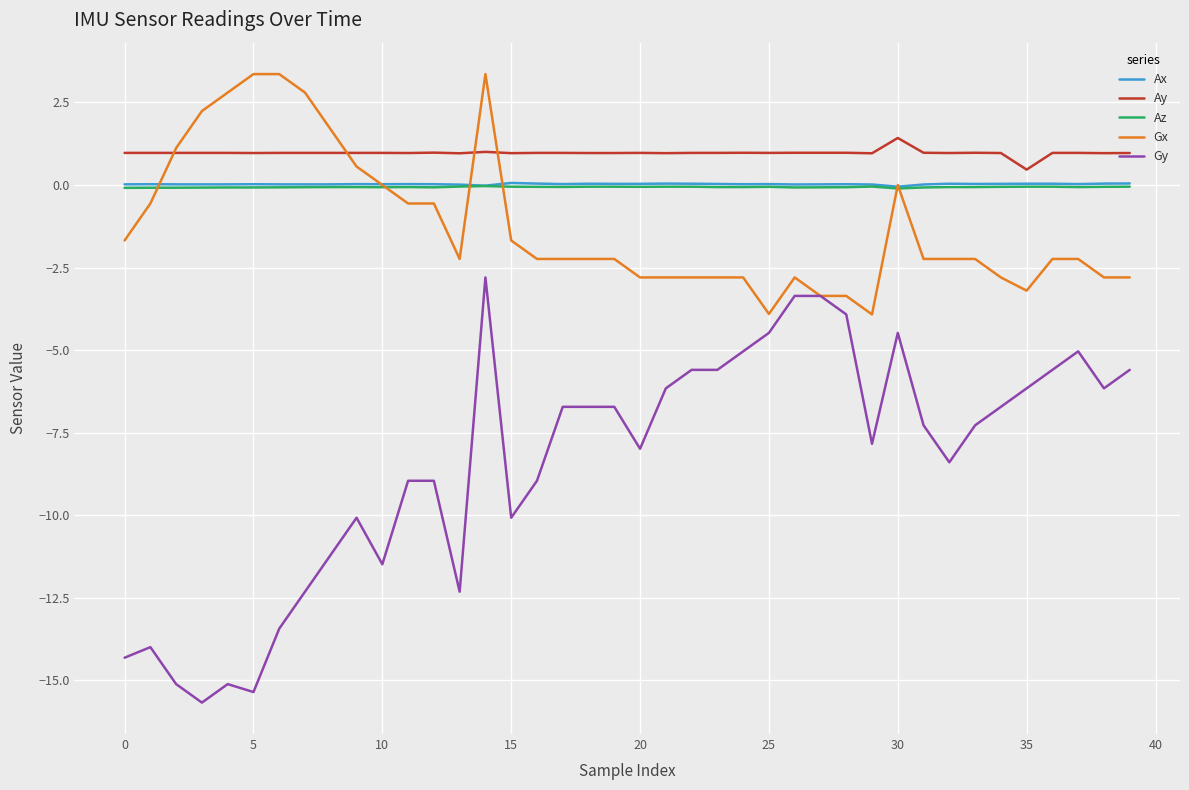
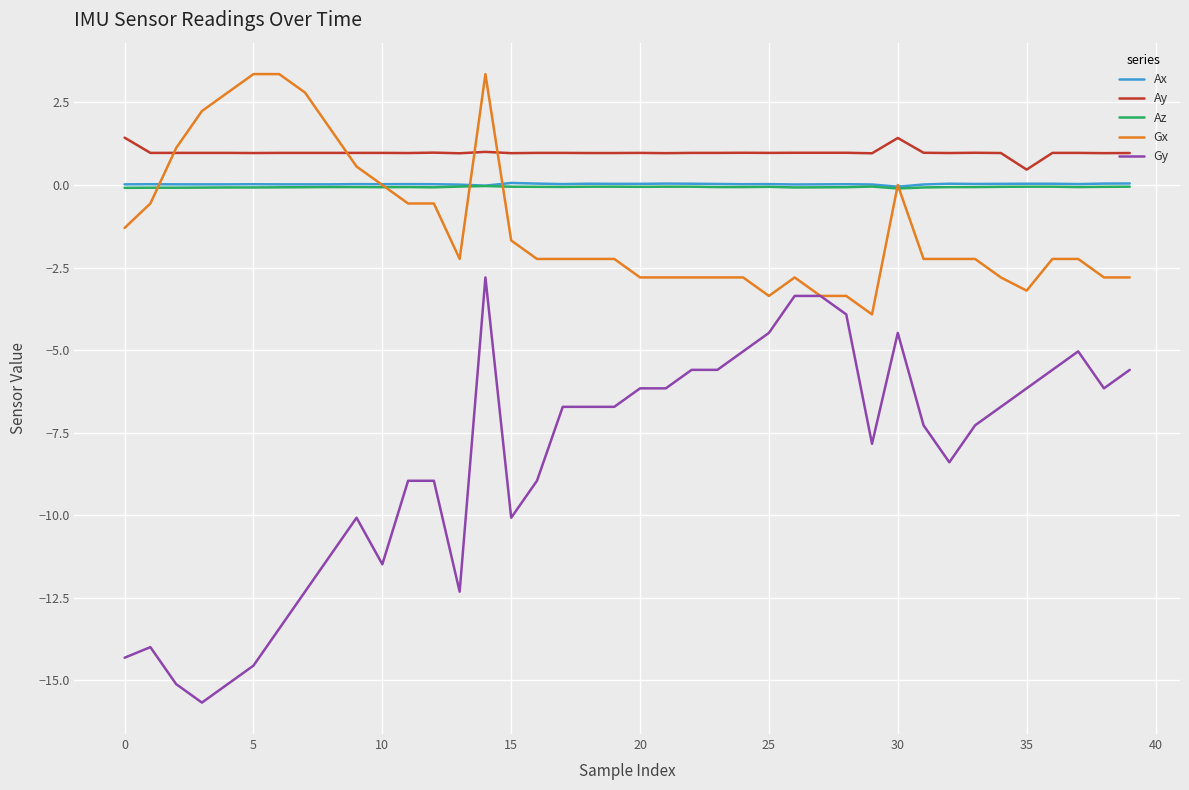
  {
    "Ax": {
      "0": 0.0,
      "5": 0.0,
      "15": 0.1,
      "20": 0.0,
      "25": 0.0,
      "35": 0.0
    },
    "Ay": {
-     "0": 1.0,
+     "0": 1.4,
      "5": 1.0,
      "10": 1.0,
      "15": 1.0,
      "20": 1.0,
      "25": 1.0,
      "30": 1.4,
      "35": 0.5
    },
    "Az": {
      "0": -0.1,
      "5": -0.1,
      "15": -0.1,
      "20": -0.1,
      "25": -0.1,
      "35": -0.1
    },
    "Gx": {
-     "0": -1.7,
+     "0": -1.3,
      "5": 3.4,
      "15": -1.7,
      "20": -2.8,
-     "25": -3.9,
+     "25": -3.4,
      "35": -3.2
    },
    "Gy": {
      "0": -14.3,
-     "5": -15.4,
+     "5": -14.6,
      "10": -11.5,
      "15": -10.1,
-     "20": -8.0,
+     "20": -6.2,
      "25": -4.5,
      "30": -4.5,
      "35": -6.2
    }
  }
